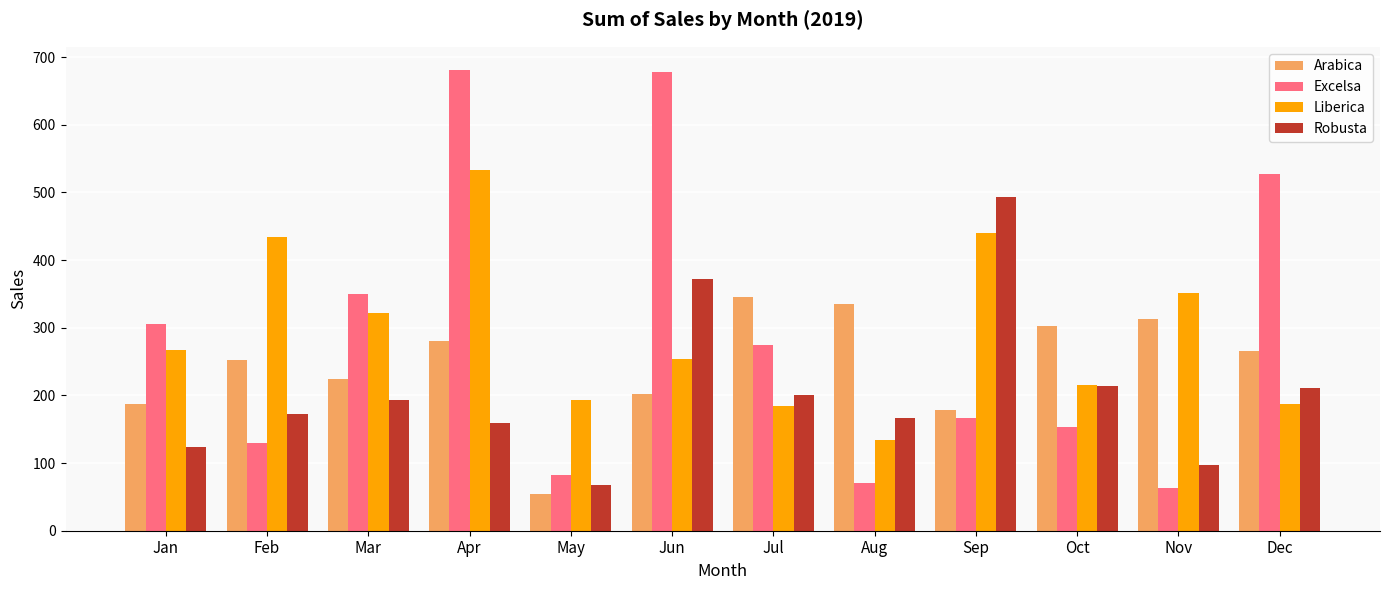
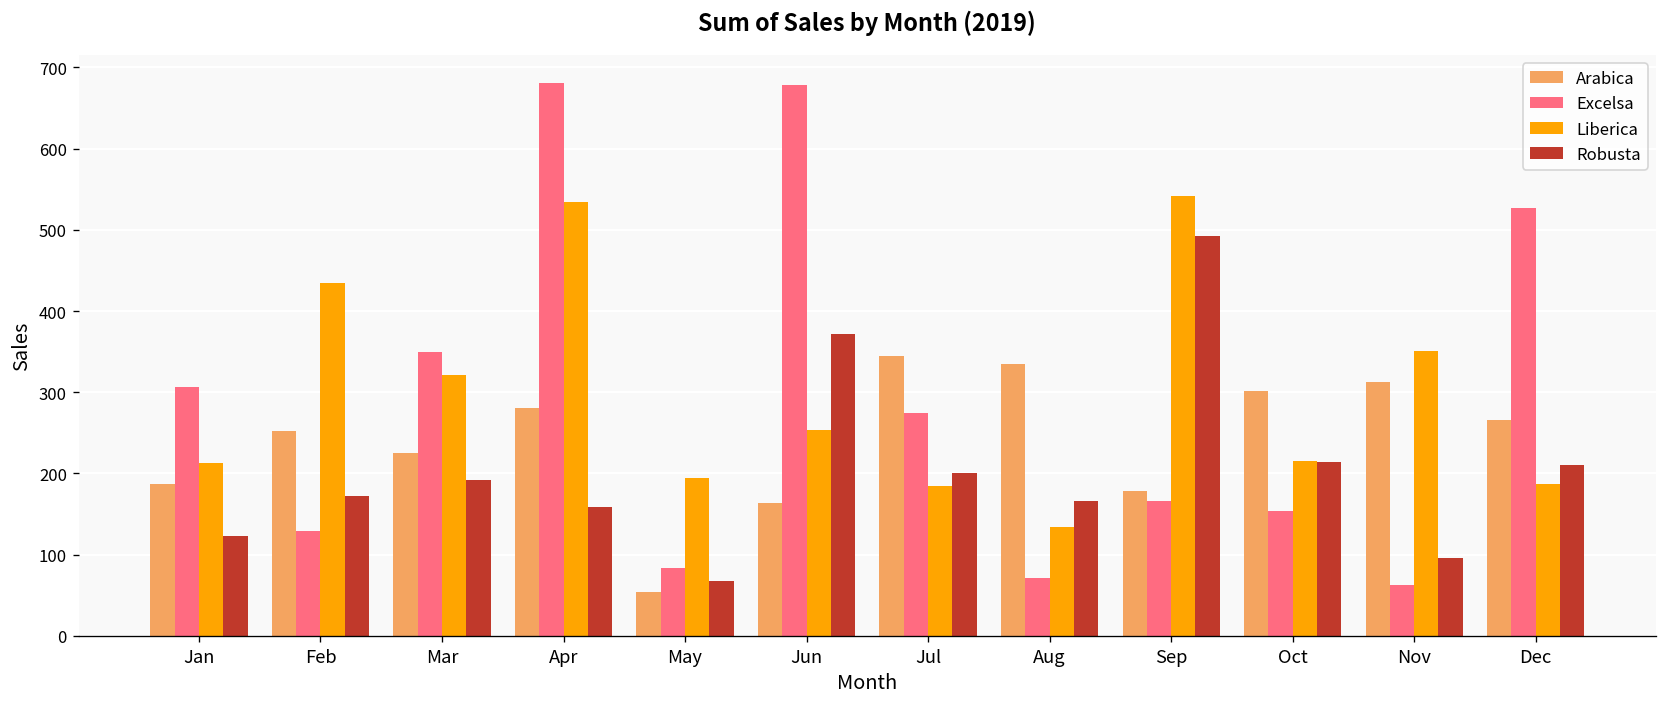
  {
    "Arabica": {
      "Jan": 190,
      "Feb": 250,
      "Mar": 220,
      "Apr": 280,
      "May": 50,
-     "Jun": 200,
+     "Jun": 160,
      "Jul": 350,
      "Aug": 330,
      "Sep": 180,
      "Oct": 300,
      "Nov": 310,
      "Dec": 270
    },
    "Excelsa": {
      "Jan": 310,
      "Feb": 130,
      "Mar": 350,
      "Apr": 680,
      "May": 80,
      "Jun": 680,
      "Jul": 270,
      "Aug": 70,
      "Sep": 170,
      "Oct": 150,
      "Nov": 60,
      "Dec": 530
    },
    "Liberica": {
-     "Jan": 270,
+     "Jan": 210,
      "Feb": 430,
      "Mar": 320,
      "Apr": 530,
      "May": 190,
      "Jun": 250,
      "Jul": 180,
      "Aug": 130,
-     "Sep": 440,
+     "Sep": 540,
      "Oct": 220,
      "Nov": 350,
      "Dec": 190
    },
    "Robusta": {
      "Jan": 120,
      "Feb": 170,
      "Mar": 190,
      "Apr": 160,
      "May": 70,
      "Jun": 370,
      "Jul": 200,
      "Aug": 170,
      "Sep": 490,
      "Oct": 210,
      "Nov": 100,
      "Dec": 210
    }
  }
